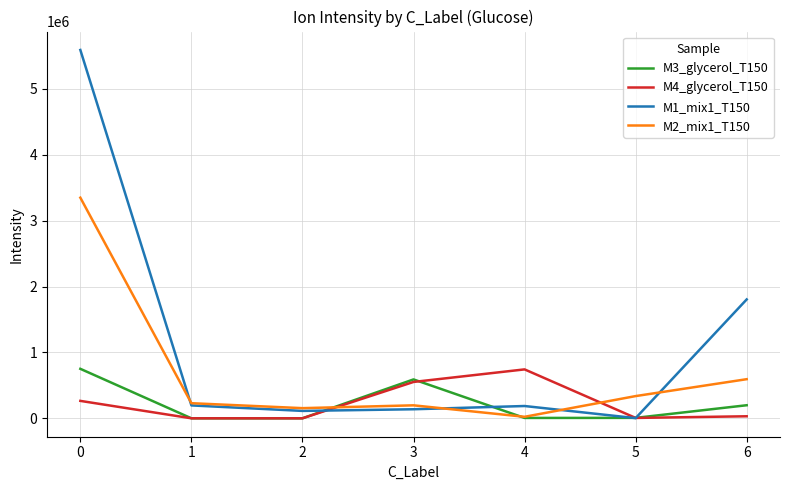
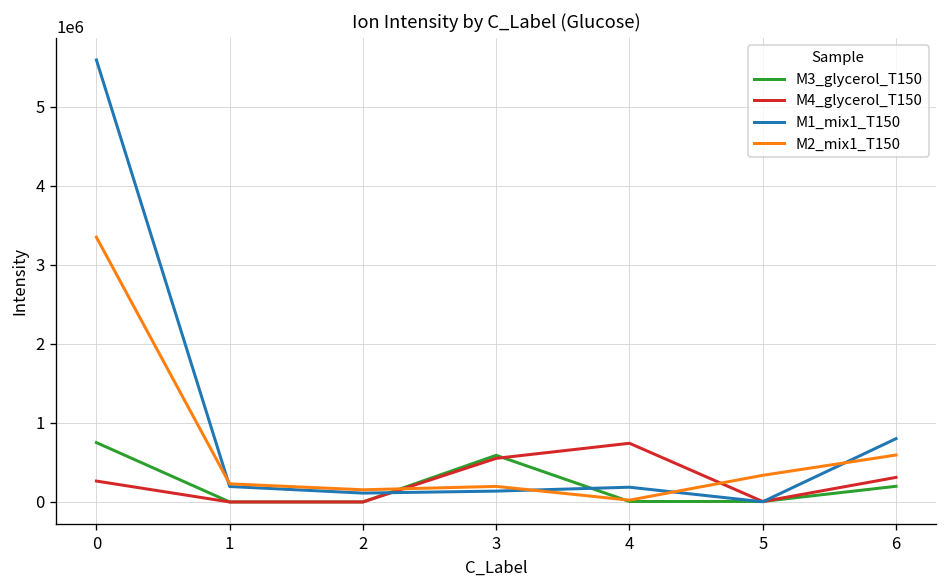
  {
    "M3_glycerol_T150": {
      "0": 800000,
      "3": 600000,
      "6": 200000
    },
    "M4_glycerol_T150": {
      "0": 300000,
      "3": 600000,
      "4": 700000,
-     "6": 0
+     "6": 300000
    },
    "M1_mix1_T150": {
      "0": 5600000,
      "2": 100000,
      "3": 100000,
      "4": 200000,
-     "6": 1800000
+     "6": 800000
    },
    "M2_mix1_T150": {
      "0": 3300000,
      "2": 200000,
      "3": 200000,
      "5": 300000,
      "6": 600000
    }
  }
